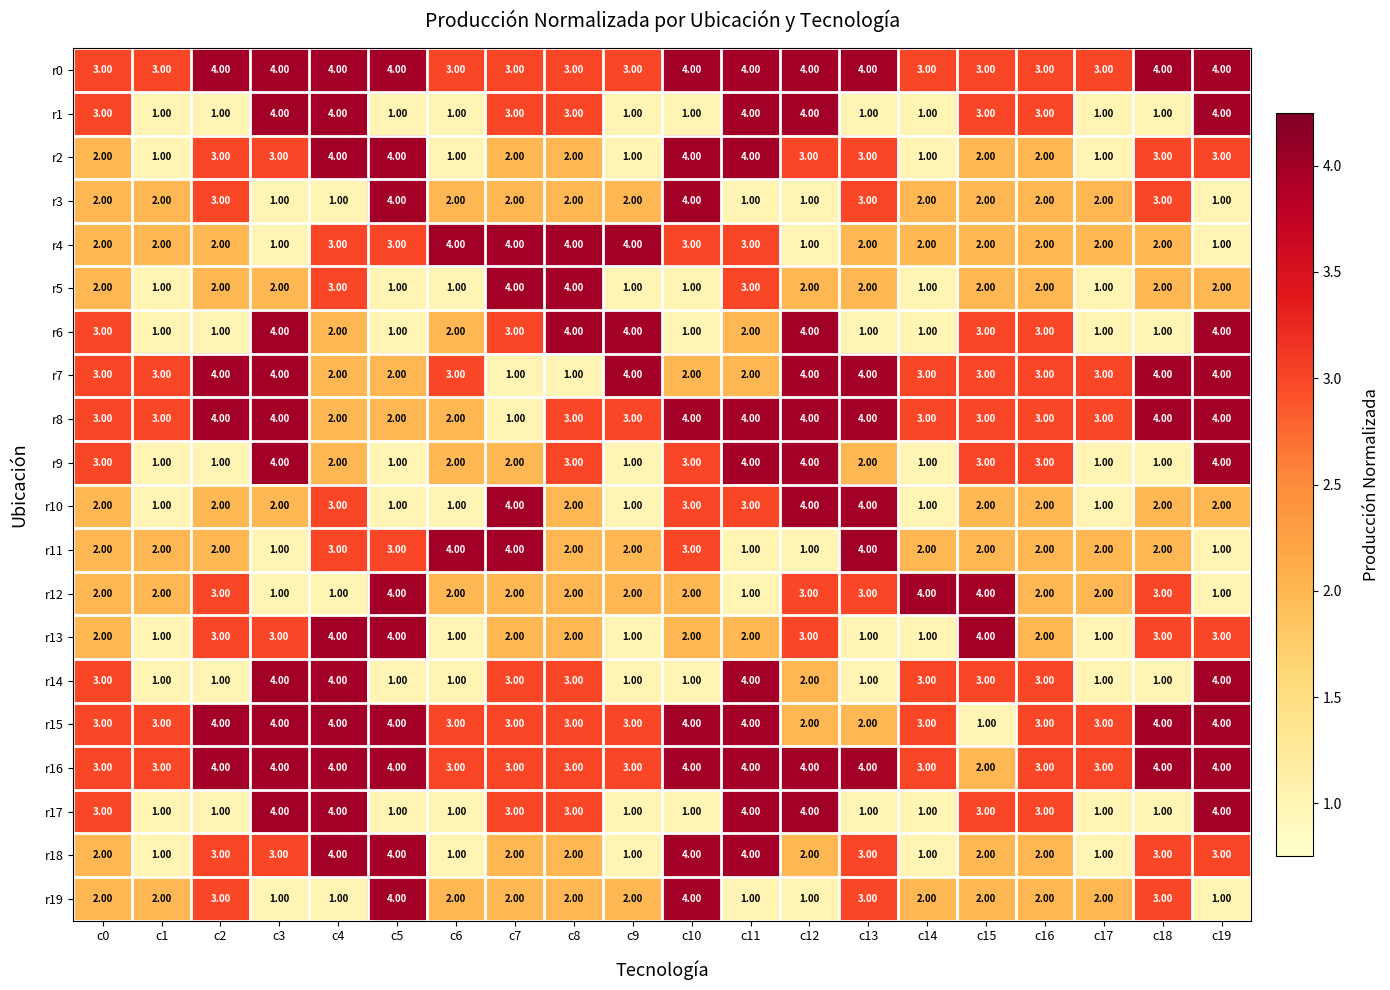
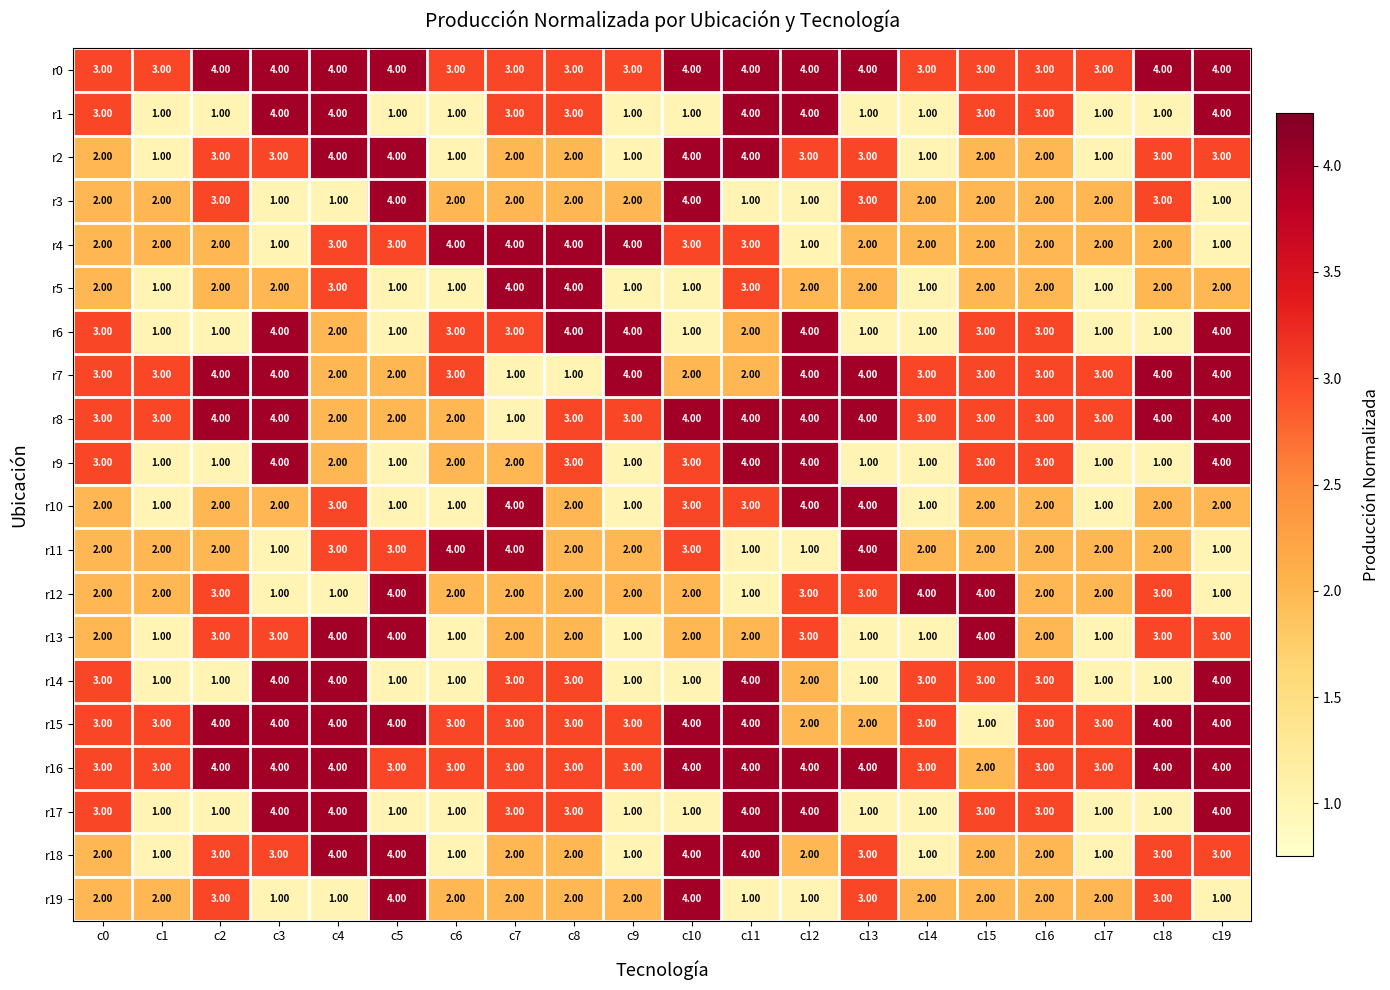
  {
    "r6": {
      "c0": 3.00,
      "c1": 1.00,
      "c2": 1.00,
      "c3": 4.00,
      "c4": 2.00,
      "c5": 1.00,
-     "c6": 2.00,
+     "c6": 3.00,
      "c7": 3.00,
      "c8": 4.00,
      "c9": 4.00,
      "c10": 1.00,
      "c11": 2.00,
      "c12": 4.00,
      "c13": 1.00,
      "c14": 1.00,
      "c15": 3.00,
      "c16": 3.00,
      "c17": 1.00,
      "c18": 1.00,
      "c19": 4.00
    },
    "r9": {
      "c0": 3.00,
      "c1": 1.00,
      "c2": 1.00,
      "c3": 4.00,
      "c4": 2.00,
      "c5": 1.00,
      "c6": 2.00,
      "c7": 2.00,
      "c8": 3.00,
      "c9": 1.00,
      "c10": 3.00,
      "c11": 4.00,
      "c12": 4.00,
-     "c13": 2.00,
+     "c13": 1.00,
      "c14": 1.00,
      "c15": 3.00,
      "c16": 3.00,
      "c17": 1.00,
      "c18": 1.00,
      "c19": 4.00
    },
    "r16": {
      "c0": 3.00,
      "c1": 3.00,
      "c2": 4.00,
      "c3": 4.00,
      "c4": 4.00,
-     "c5": 4.00,
+     "c5": 3.00,
      "c6": 3.00,
      "c7": 3.00,
      "c8": 3.00,
      "c9": 3.00,
      "c10": 4.00,
      "c11": 4.00,
      "c12": 4.00,
      "c13": 4.00,
      "c14": 3.00,
      "c15": 2.00,
      "c16": 3.00,
      "c17": 3.00,
      "c18": 4.00,
      "c19": 4.00
    }
  }
